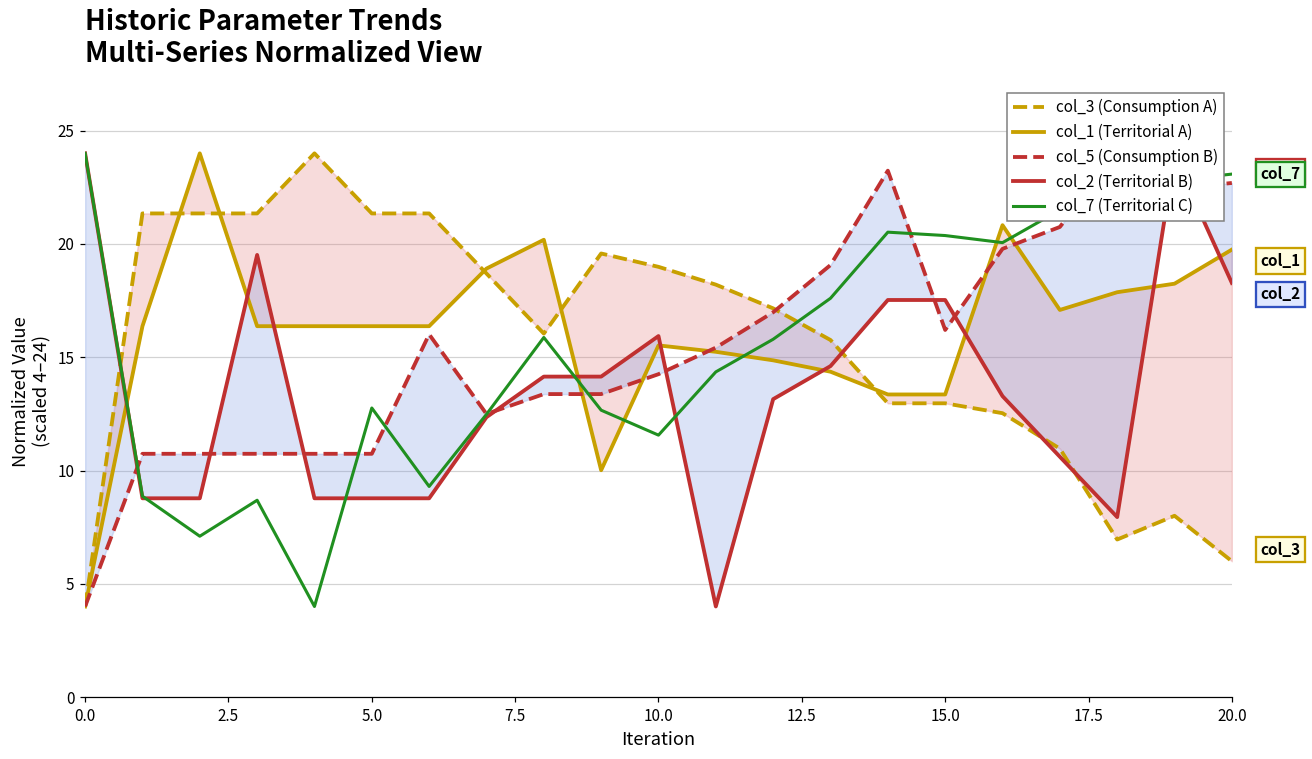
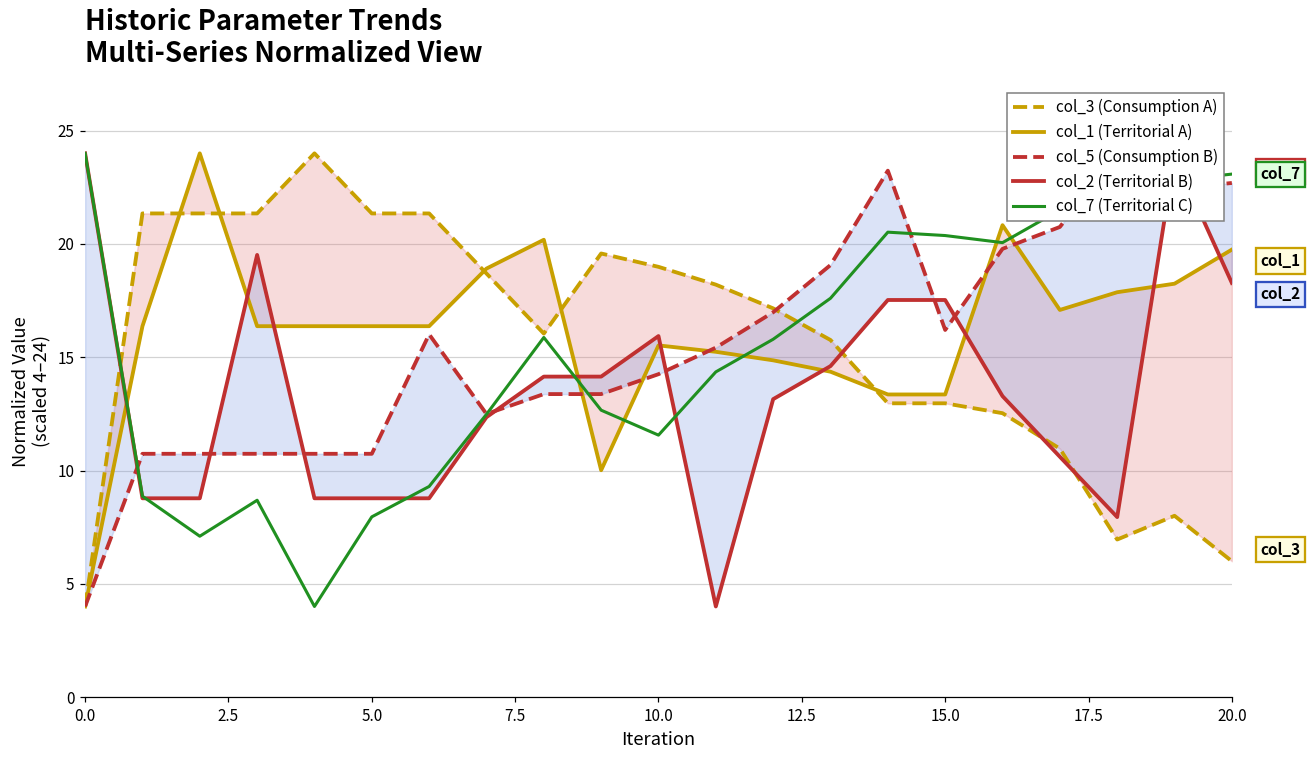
  {
    "col_7 (Territorial C)": {
-     "5.0": 12.8,
+     "5.0": 8.0,
      "10.0": 11.6,
      "15.0": 20.4,
      "20.0": 23.1
    }
  }
